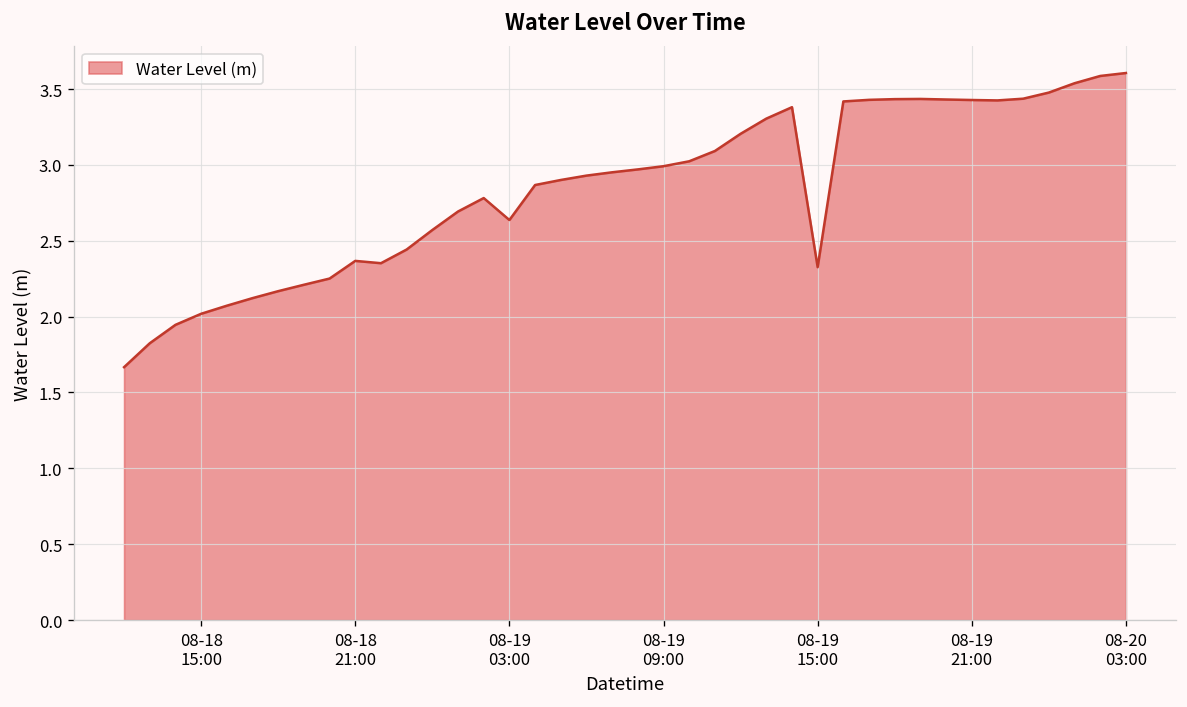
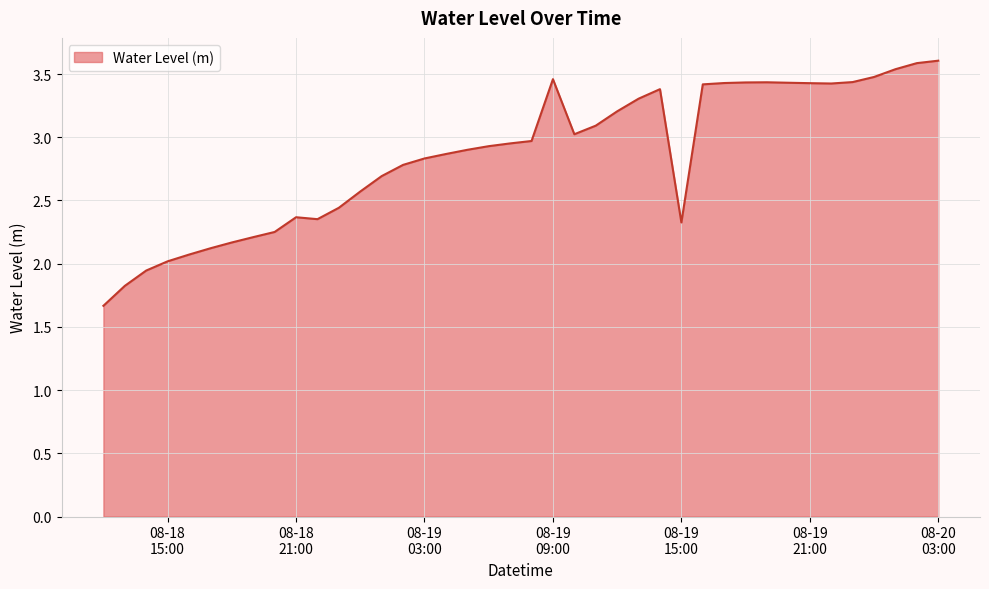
  {
    "08-18 15:00": 2.02,
    "08-18 21:00": 2.37,
-   "08-19 03:00": 2.64,
-   "08-19 09:00": 2.99,
+   "08-19 03:00": 2.83,
+   "08-19 09:00": 3.46,
    "08-19 15:00": 2.33,
    "08-19 21:00": 3.43,
    "08-20 03:00": 3.61
  }
